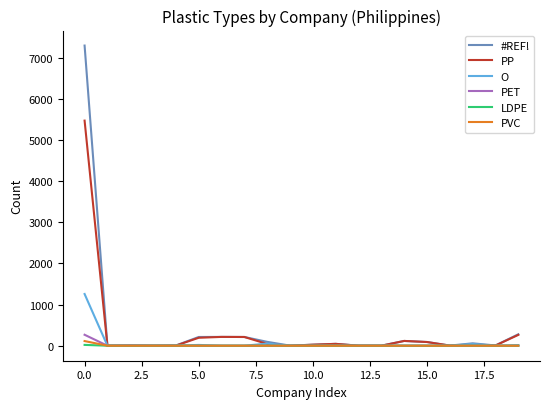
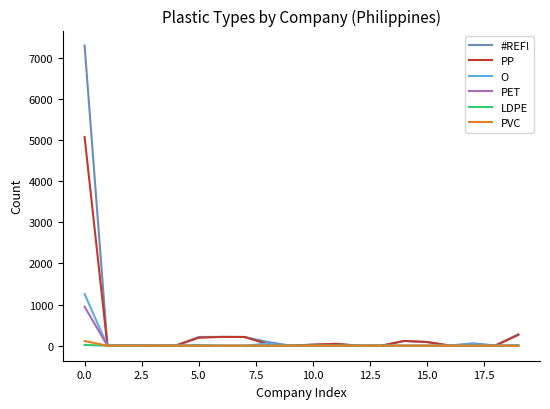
  {
    "PP": {
-     "0.0": 5500
+     "0.0": 5100
    },
    "PET": {
-     "0.0": 300
+     "0.0": 900
    },
    "LDPE": {
      "0.0": 0
    },
    "PVC": {
      "0.0": 100
    }
  }
